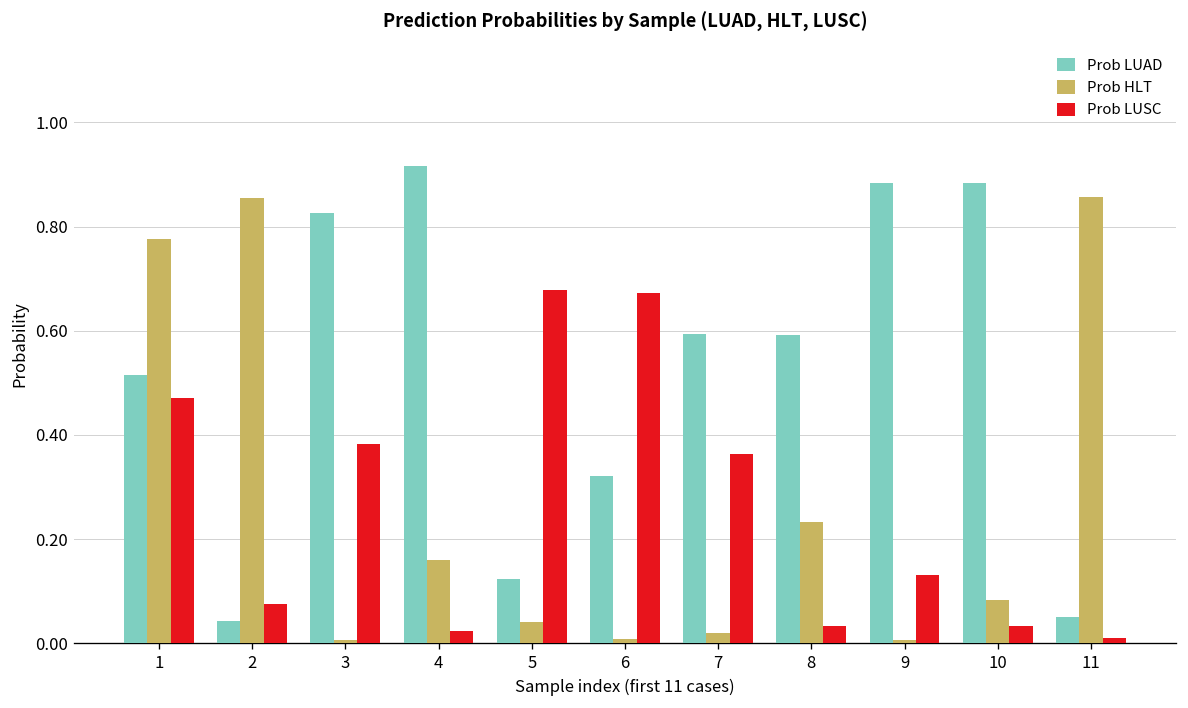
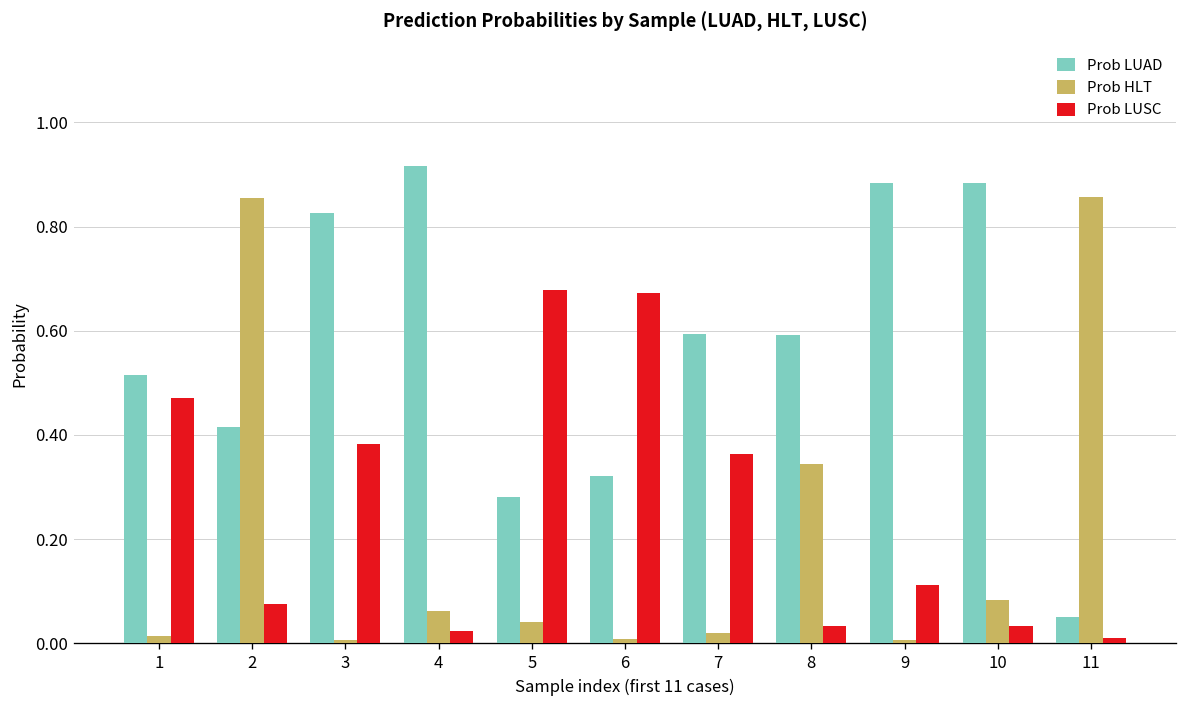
  {
    "Prob LUAD": {
      "1": 0.52,
-     "2": 0.04,
+     "2": 0.42,
      "3": 0.83,
      "4": 0.92,
-     "5": 0.12,
+     "5": 0.28,
      "6": 0.32,
      "7": 0.59,
      "8": 0.59,
      "9": 0.88,
      "10": 0.88,
      "11": 0.05
    },
    "Prob HLT": {
-     "1": 0.78,
+     "1": 0.01,
      "2": 0.85,
      "3": 0.01,
-     "4": 0.16,
+     "4": 0.06,
      "5": 0.04,
      "6": 0.01,
      "7": 0.02,
-     "8": 0.23,
+     "8": 0.34,
      "9": 0.01,
      "10": 0.08,
      "11": 0.86
    },
    "Prob LUSC": {
      "1": 0.47,
      "2": 0.08,
      "3": 0.38,
      "4": 0.02,
      "5": 0.68,
      "6": 0.67,
      "7": 0.36,
      "8": 0.03,
-     "9": 0.13,
+     "9": 0.11,
      "10": 0.03,
      "11": 0.01
    }
  }
